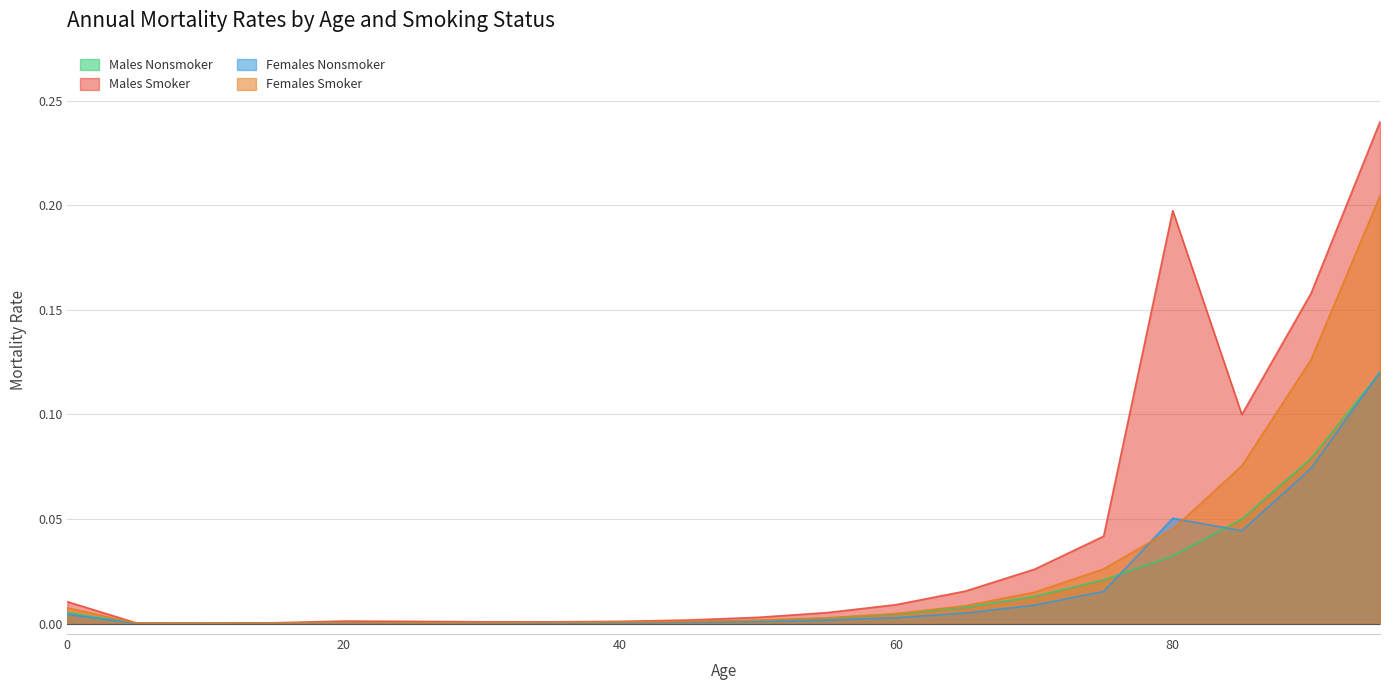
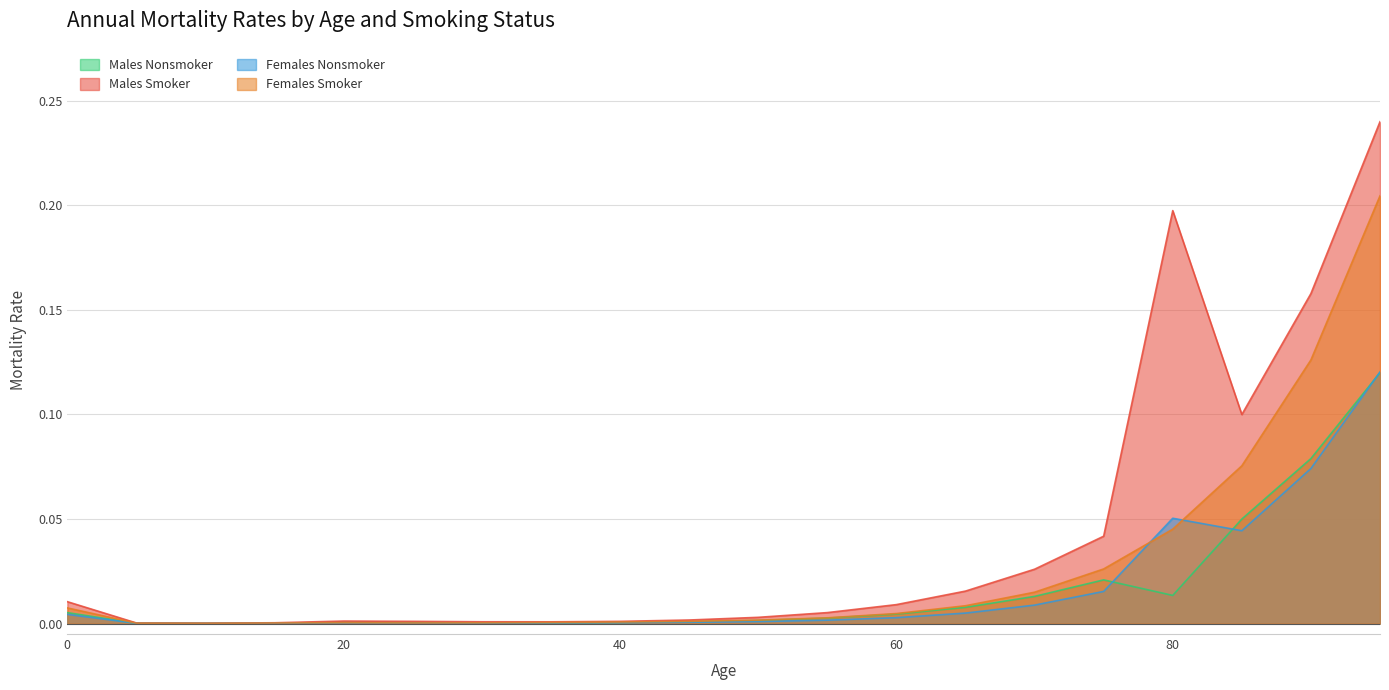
  {
    "Males Nonsmoker": {
-     "80": 0.032
+     "80": 0.013
    },
    "Females Nonsmoker": {
      "60": 0.003,
      "80": 0.050
    }
  }
